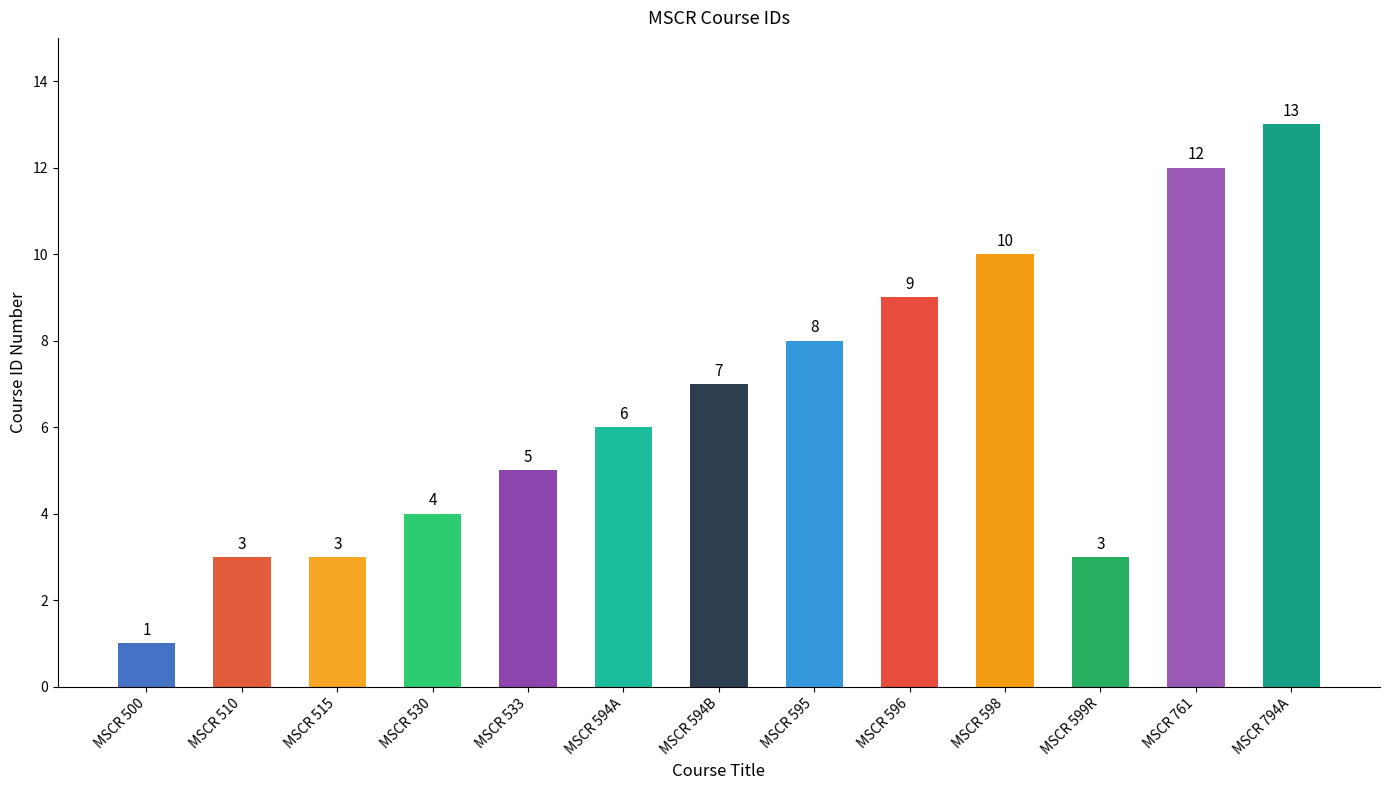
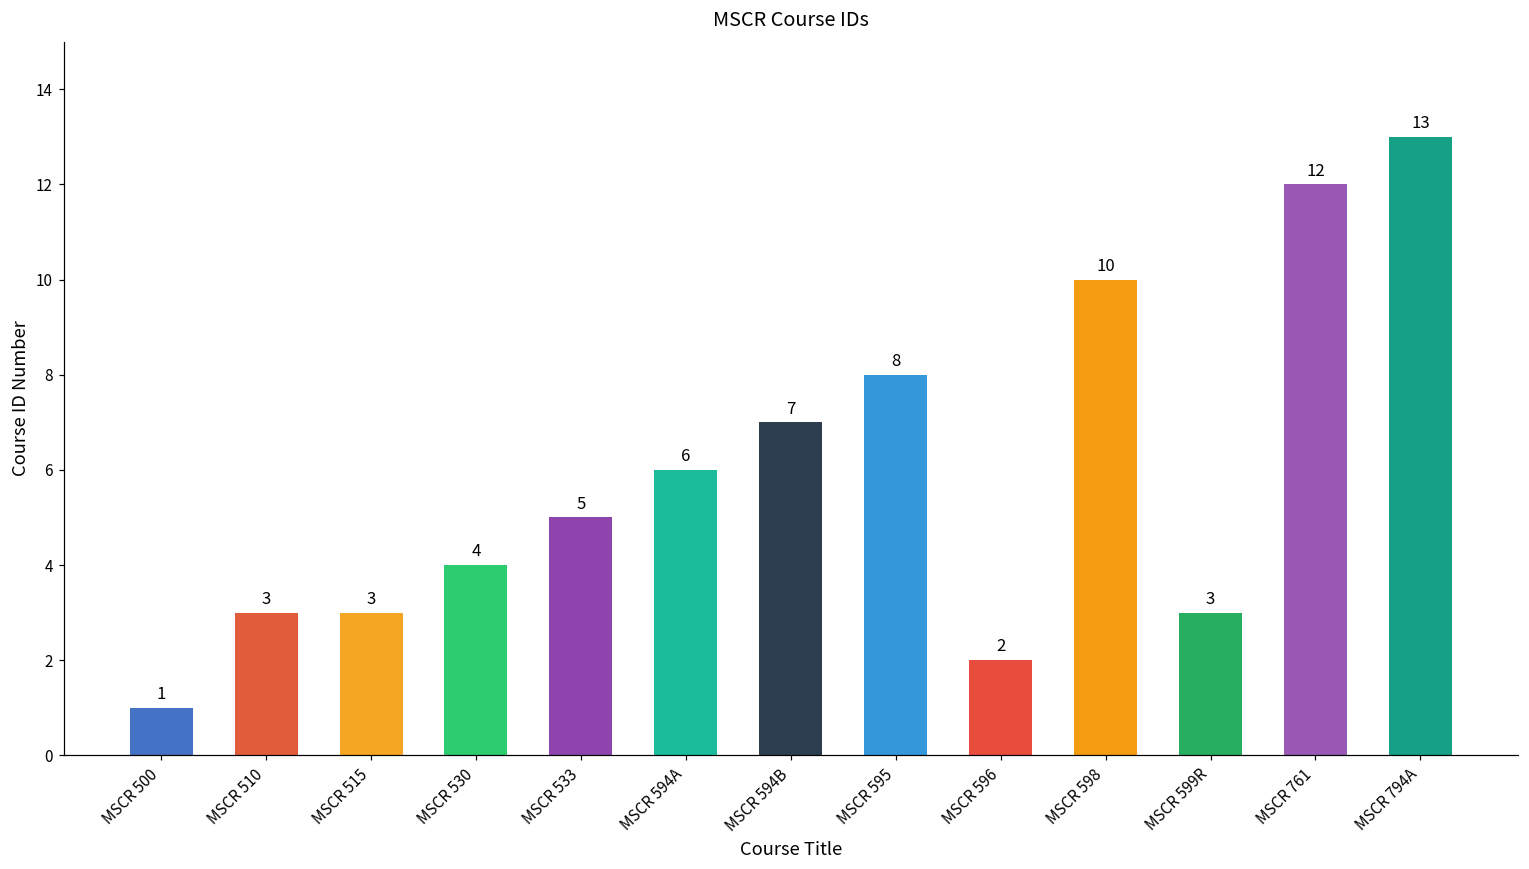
  {
    "MSCR 500": 1,
    "MSCR 510": 3,
    "MSCR 515": 3,
    "MSCR 530": 4,
    "MSCR 533": 5,
    "MSCR 594A": 6,
    "MSCR 594B": 7,
    "MSCR 595": 8,
-   "MSCR 596": 9,
+   "MSCR 596": 2,
    "MSCR 598": 10,
    "MSCR 599R": 3,
    "MSCR 761": 12,
    "MSCR 794A": 13
  }
